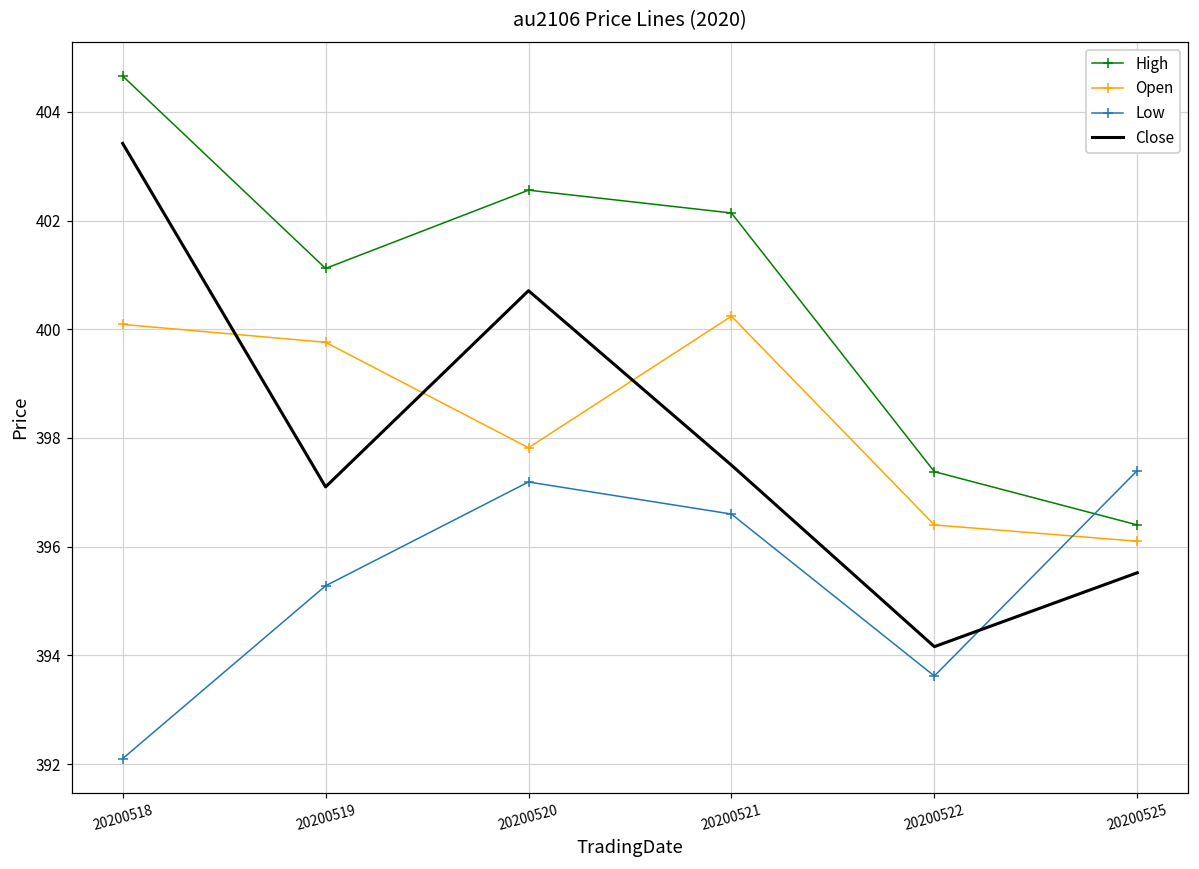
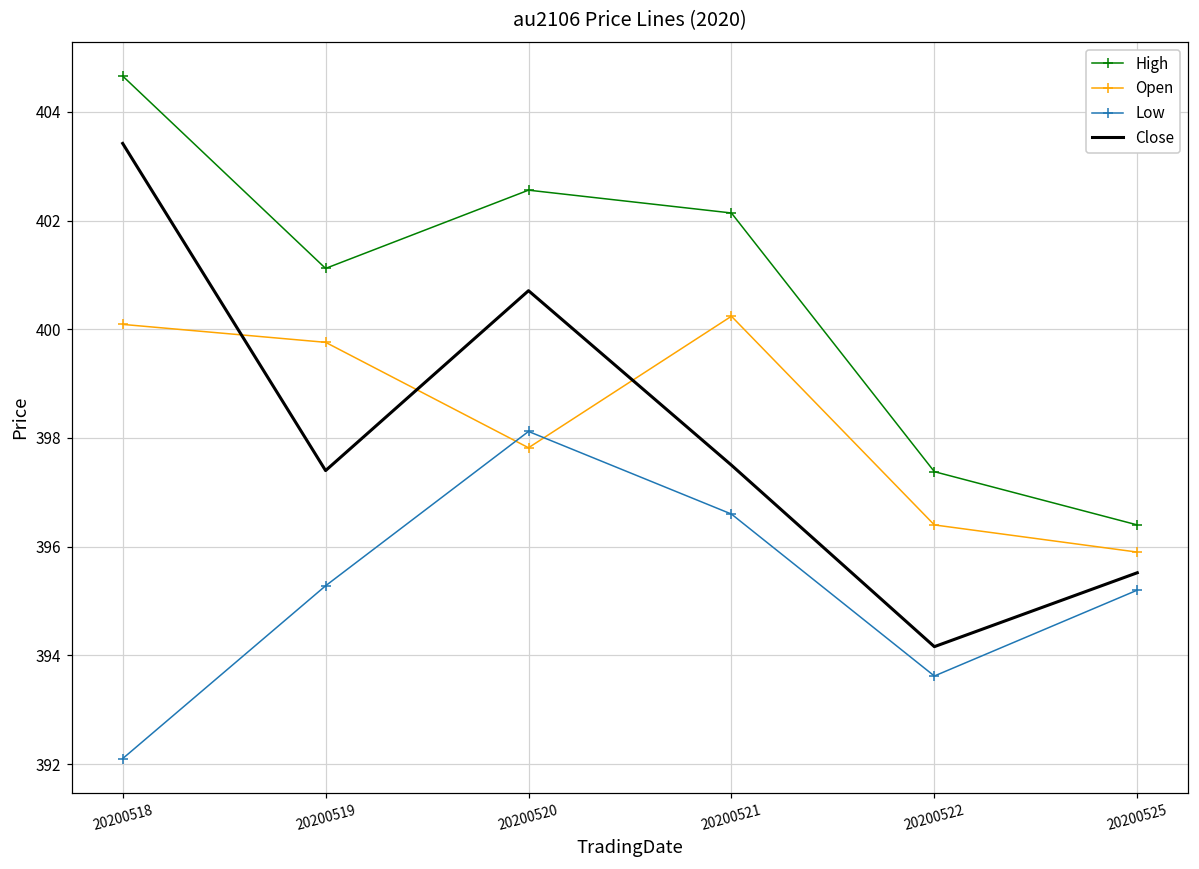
  {
    "High": {
      "20200518": 404.7,
      "20200519": 401.1,
      "20200520": 402.6,
      "20200521": 402.1,
      "20200522": 397.4,
      "20200525": 396.4
    },
    "Open": {
      "20200518": 400.1,
      "20200519": 399.8,
      "20200520": 397.8,
      "20200521": 400.2,
      "20200522": 396.4,
-     "20200525": 396.1
+     "20200525": 395.9
    },
    "Low": {
      "20200518": 392.1,
      "20200519": 395.3,
-     "20200520": 397.2,
+     "20200520": 398.1,
      "20200521": 396.6,
      "20200522": 393.6,
-     "20200525": 397.4
+     "20200525": 395.2
    },
    "Close": {
      "20200518": 403.4,
-     "20200519": 397.1,
+     "20200519": 397.4,
      "20200520": 400.7,
      "20200521": 397.5,
      "20200522": 394.2,
      "20200525": 395.5
    }
  }
